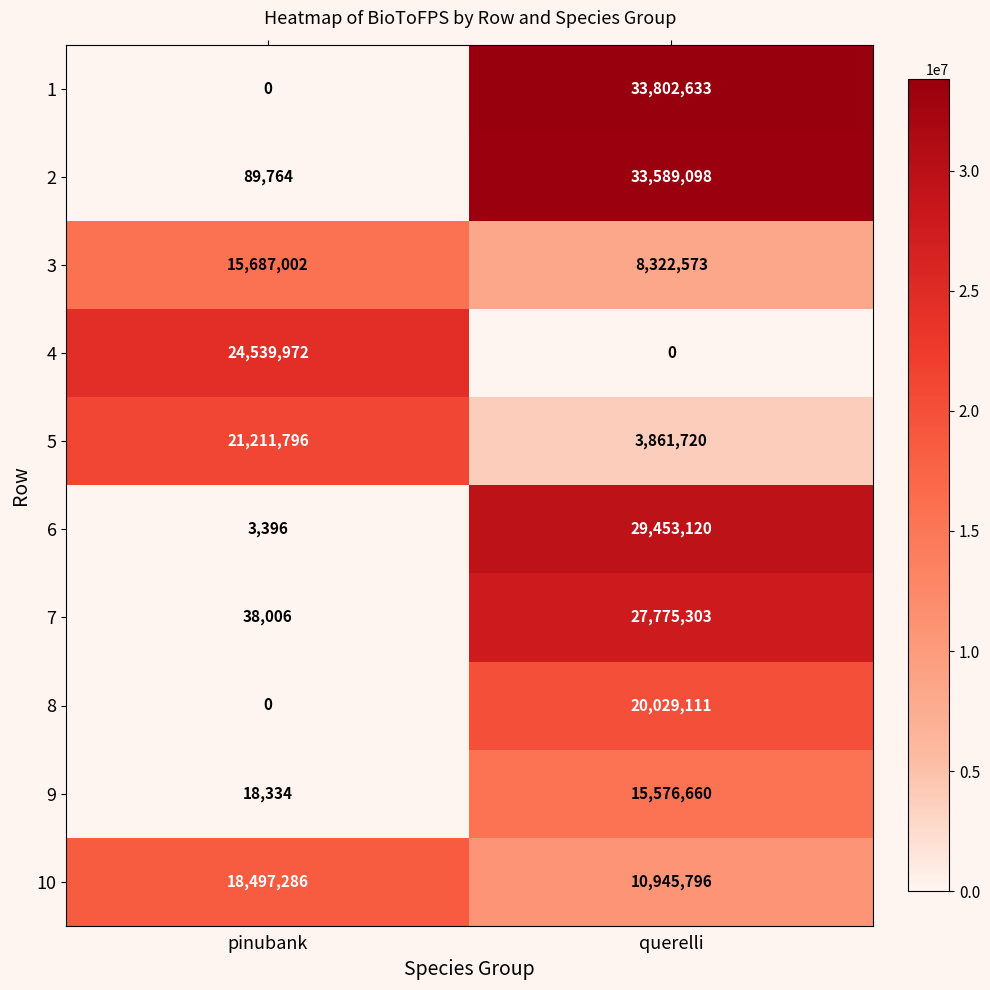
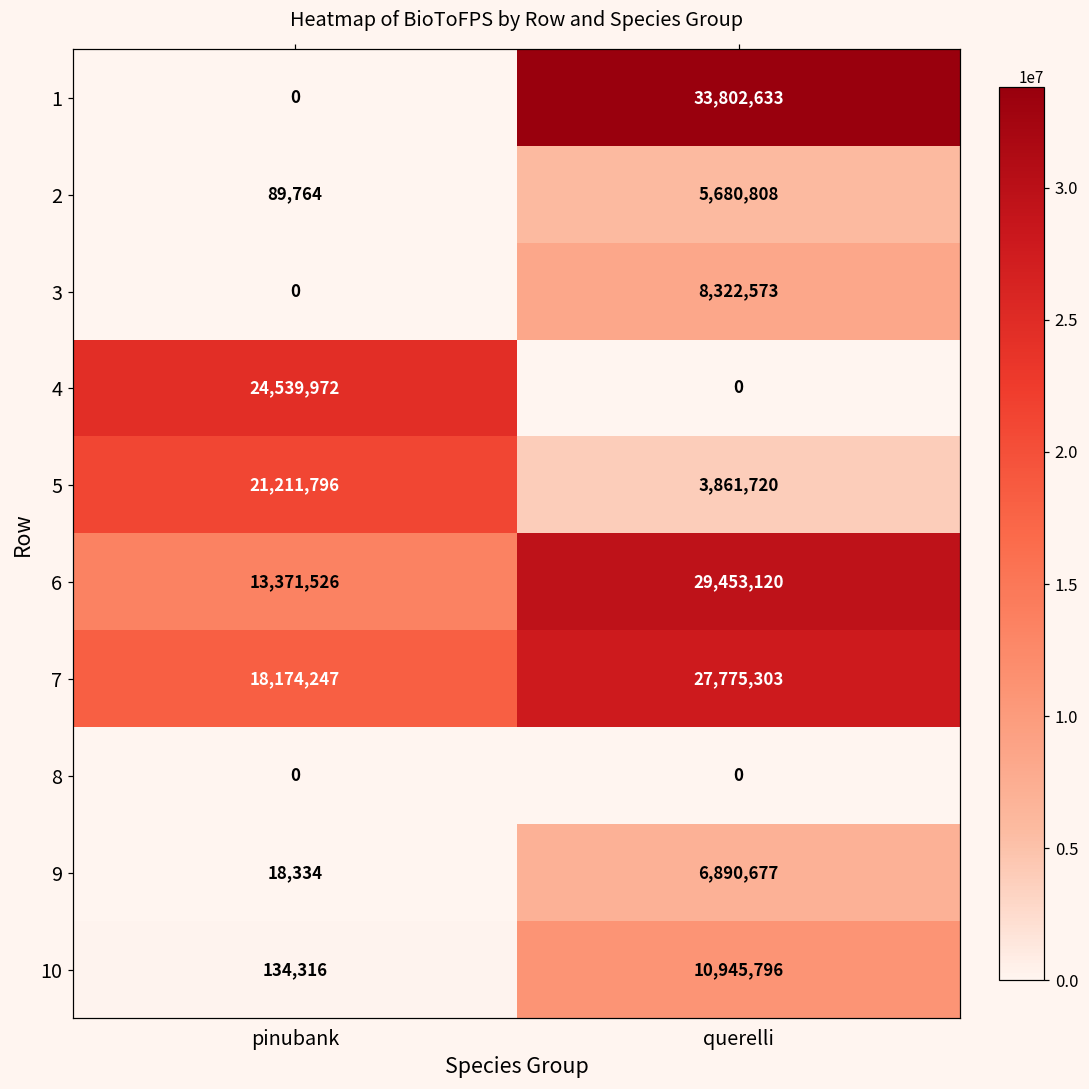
  {
    "1": {
      "pinubank": "0",
      "querelli": "33,802,633"
    },
    "2": {
      "pinubank": "89,764",
-     "querelli": "33,589,098"
+     "querelli": "5,680,808"
    },
    "3": {
-     "pinubank": "15,687,002",
+     "pinubank": "0",
      "querelli": "8,322,573"
    },
    "4": {
      "pinubank": "24,539,972",
      "querelli": "0"
    },
    "5": {
      "pinubank": "21,211,796",
      "querelli": "3,861,720"
    },
    "6": {
-     "pinubank": "3,396",
+     "pinubank": "13,371,526",
      "querelli": "29,453,120"
    },
    "7": {
-     "pinubank": "38,006",
+     "pinubank": "18,174,247",
      "querelli": "27,775,303"
    },
    "8": {
      "pinubank": "0",
-     "querelli": "20,029,111"
+     "querelli": "0"
    },
    "9": {
      "pinubank": "18,334",
-     "querelli": "15,576,660"
+     "querelli": "6,890,677"
    },
    "10": {
-     "pinubank": "18,497,286",
+     "pinubank": "134,316",
      "querelli": "10,945,796"
    }
  }
